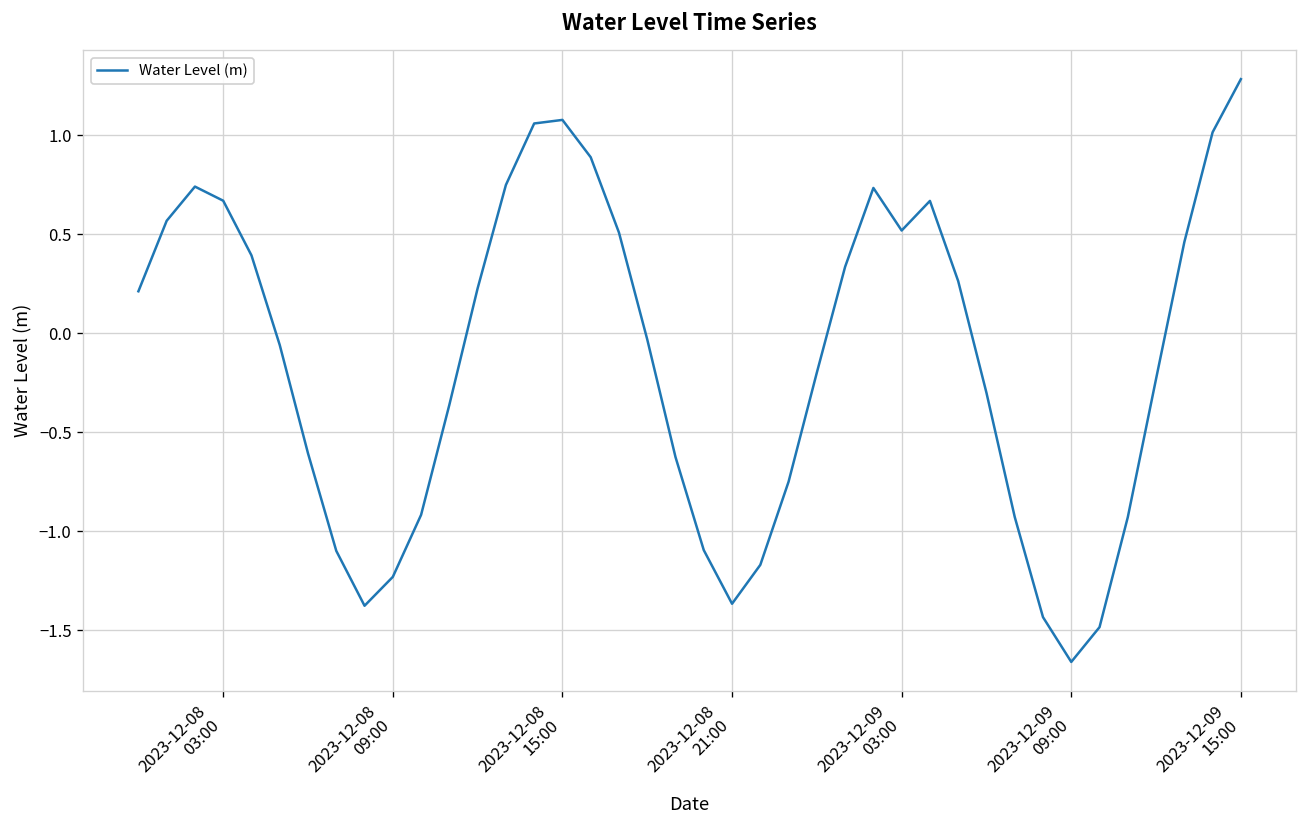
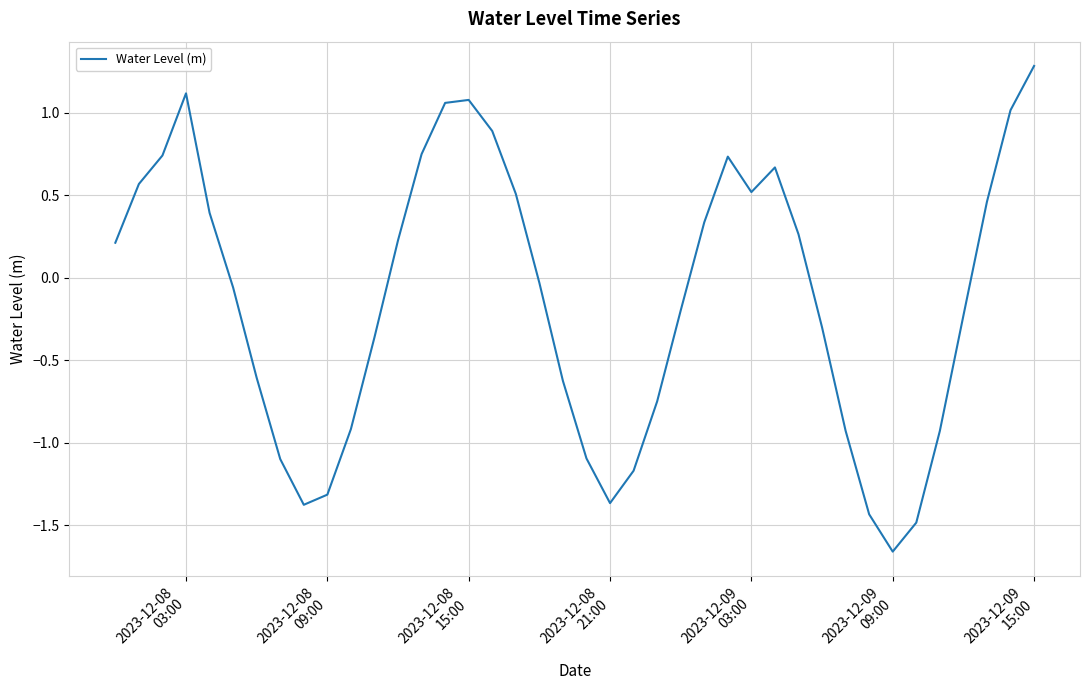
  {
-   "2023-12-08 03:00": 0.67,
-   "2023-12-08 09:00": -1.23,
+   "2023-12-08 03:00": 1.12,
+   "2023-12-08 09:00": -1.32,
    "2023-12-08 15:00": 1.08,
    "2023-12-08 21:00": -1.37,
    "2023-12-09 03:00": 0.52,
    "2023-12-09 09:00": -1.66,
    "2023-12-09 15:00": 1.28
  }
